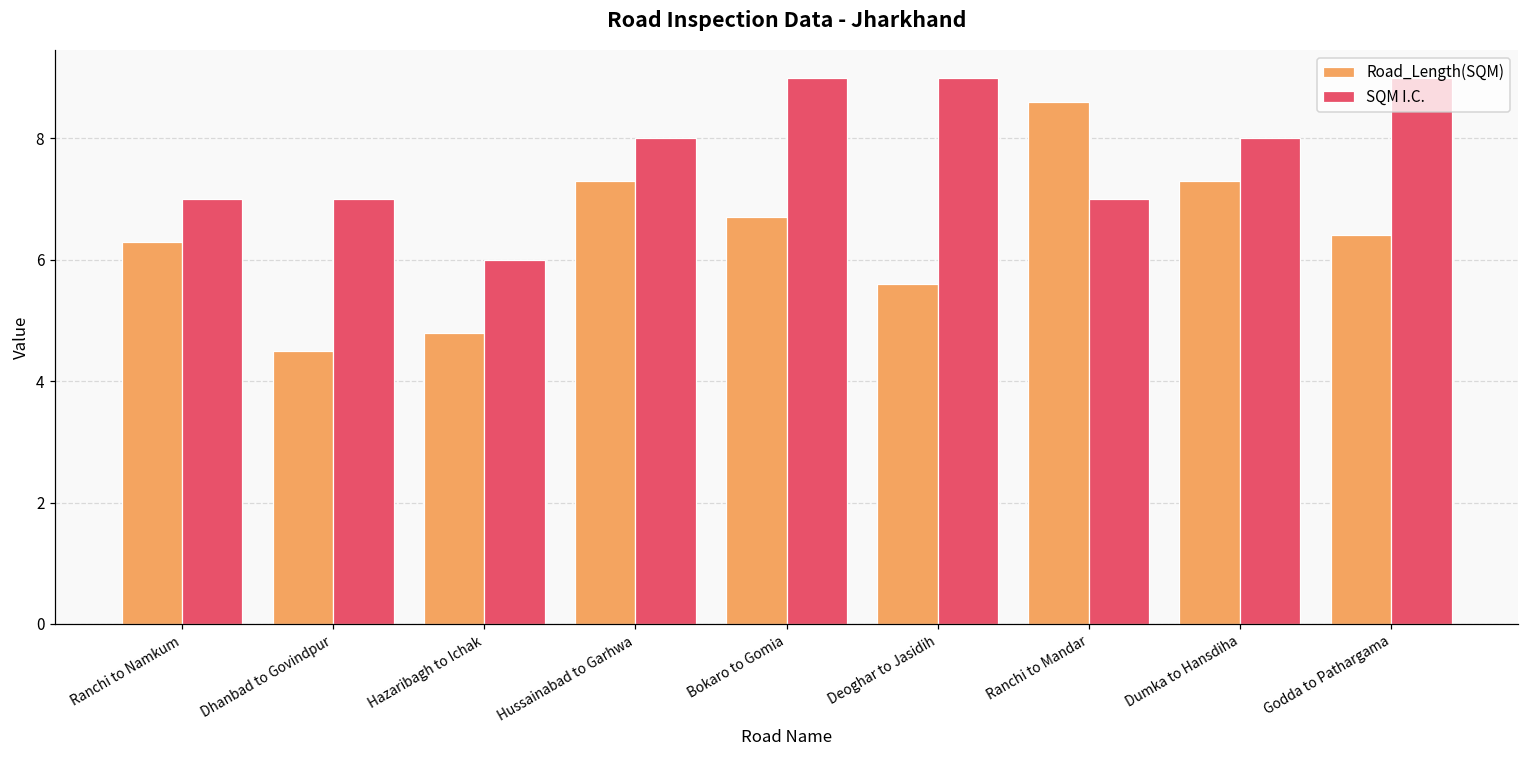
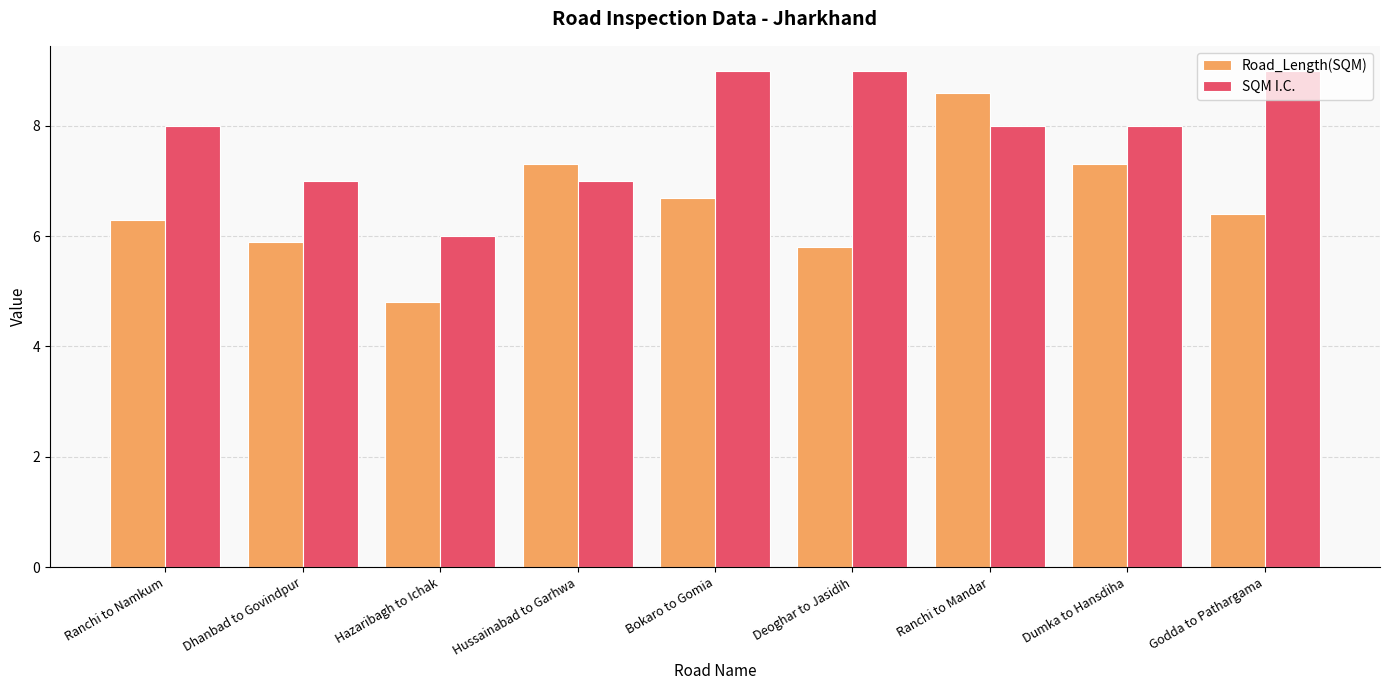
  {
    "Road_Length(SQM)": {
      "Ranchi to Namkum": 6.3,
-     "Dhanbad to Govindpur": 4.5,
+     "Dhanbad to Govindpur": 5.9,
      "Hazaribagh to Ichak": 4.8,
      "Hussainabad to Garhwa": 7.3,
      "Bokaro to Gomia": 6.7,
-     "Deoghar to Jasidih": 5.6,
+     "Deoghar to Jasidih": 5.8,
      "Ranchi to Mandar": 8.6,
      "Dumka to Hansdiha": 7.3,
      "Godda to Pathargama": 6.4
    },
    "SQM I.C.": {
-     "Ranchi to Namkum": 7,
+     "Ranchi to Namkum": 8,
      "Dhanbad to Govindpur": 7,
      "Hazaribagh to Ichak": 6,
-     "Hussainabad to Garhwa": 8,
+     "Hussainabad to Garhwa": 7,
      "Bokaro to Gomia": 9,
      "Deoghar to Jasidih": 9,
-     "Ranchi to Mandar": 7,
+     "Ranchi to Mandar": 8,
      "Dumka to Hansdiha": 8
    }
  }
